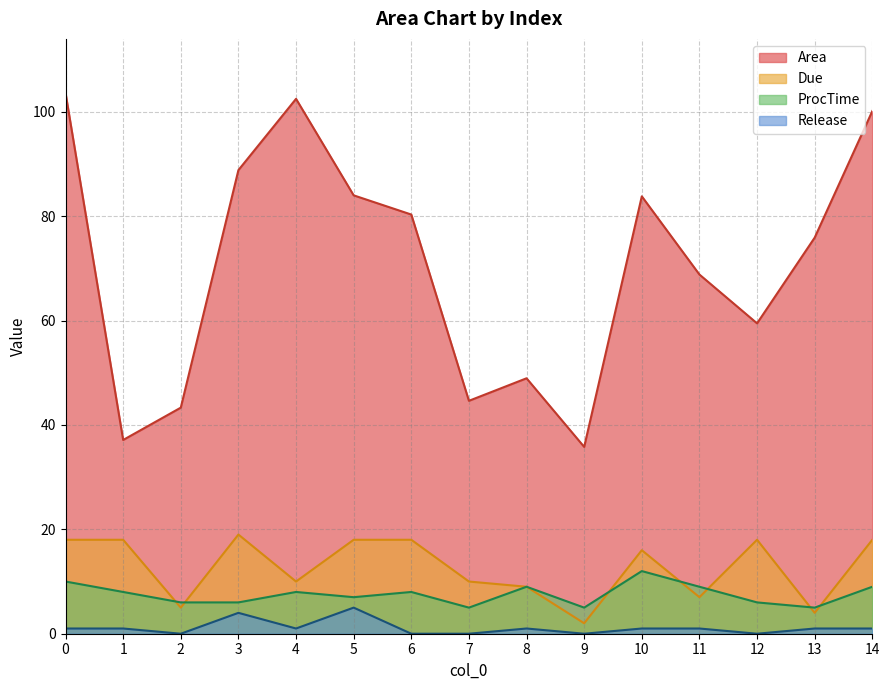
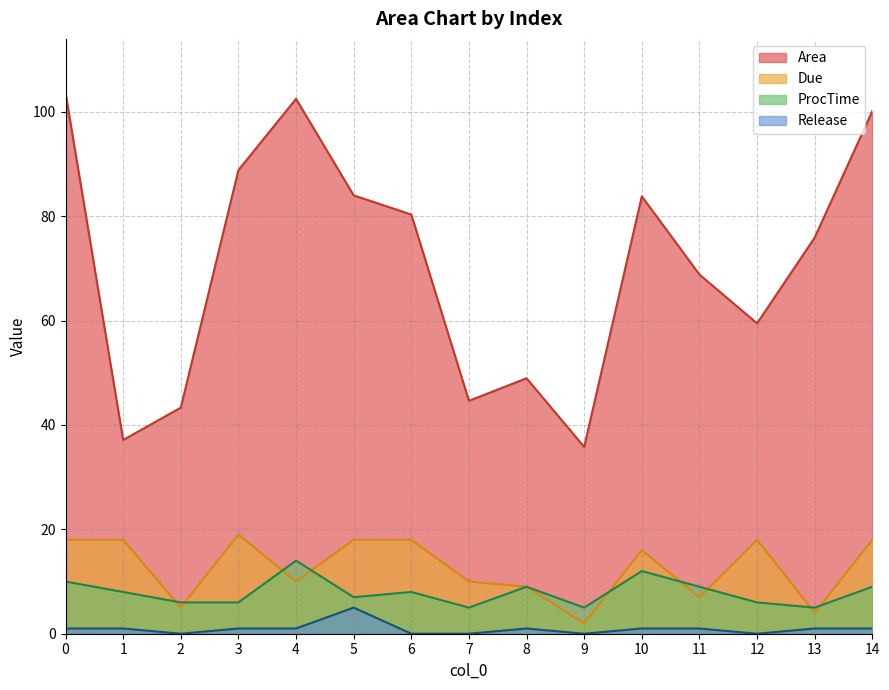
  {
    "Area": {
      "0": 104,
      "1": 37,
      "2": 43,
      "3": 89,
      "4": 102,
      "5": 84,
      "6": 80,
      "7": 45,
      "8": 49,
      "9": 36,
      "10": 84,
      "11": 69,
      "12": 59,
      "13": 76,
      "14": 100
    },
    "Due": {
      "0": 18,
      "1": 18,
      "2": 5,
      "3": 19,
      "4": 10,
      "5": 18,
      "6": 18,
      "7": 10,
      "9": 2,
      "10": 16,
      "11": 7,
      "12": 18,
      "13": 4,
      "14": 18
    },
    "ProcTime": {
      "0": 10,
      "1": 8,
      "2": 6,
      "3": 6,
-     "4": 8,
+     "4": 14,
      "5": 7,
      "6": 8,
      "7": 5,
      "9": 5,
      "10": 12,
      "11": 9,
      "12": 6,
      "13": 5,
      "14": 9
    },
    "Release": {
      "0": 1,
      "1": 1,
      "2": 0,
-     "3": 4,
+     "3": 1,
      "4": 1,
      "5": 5,
      "6": 0,
      "7": 0,
      "8": 1,
      "9": 0,
      "10": 1,
      "11": 1,
      "12": 0,
      "13": 1,
      "14": 1
    }
  }
